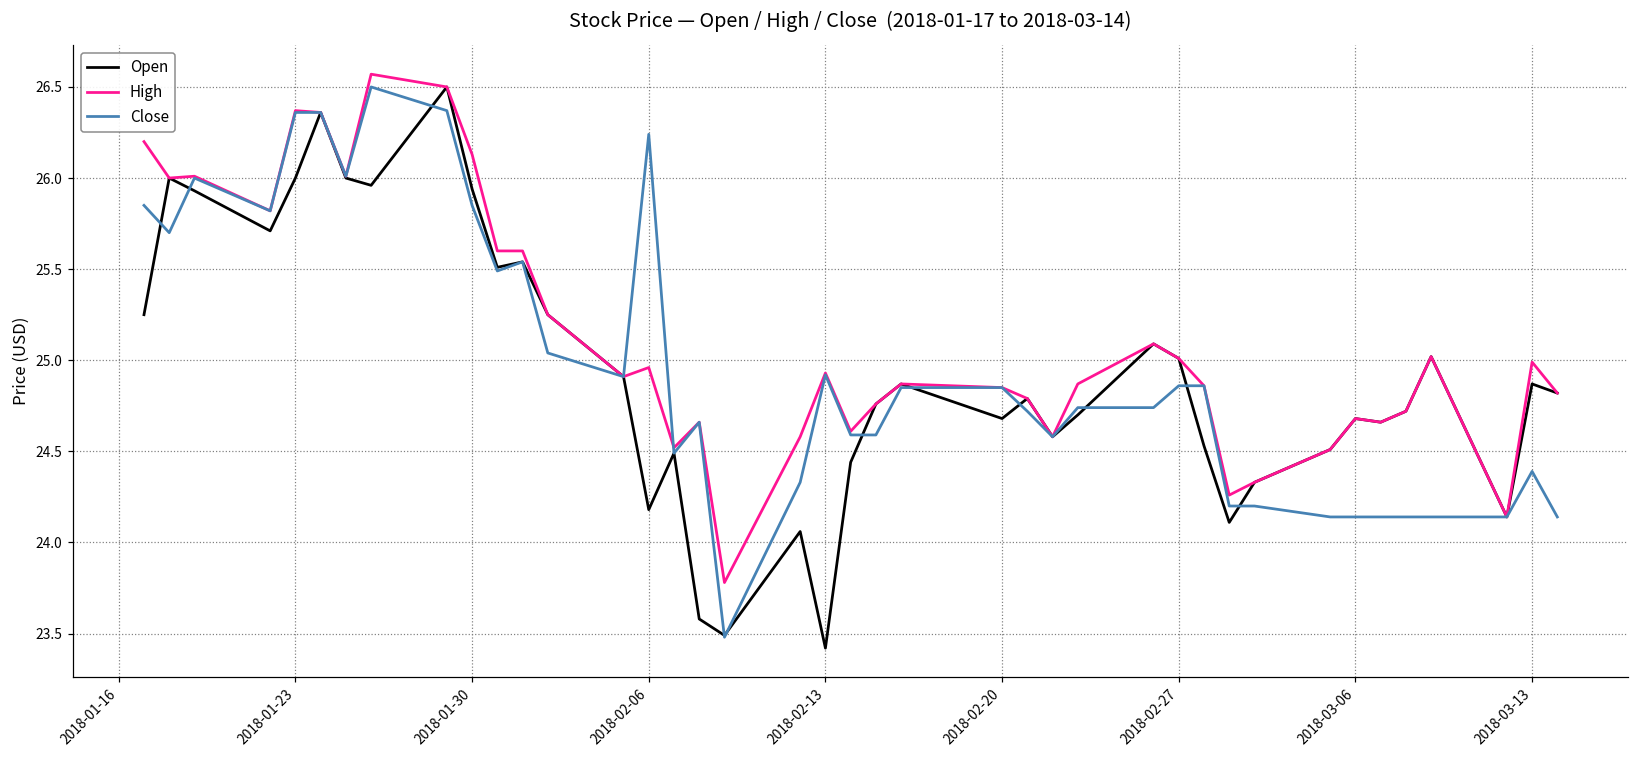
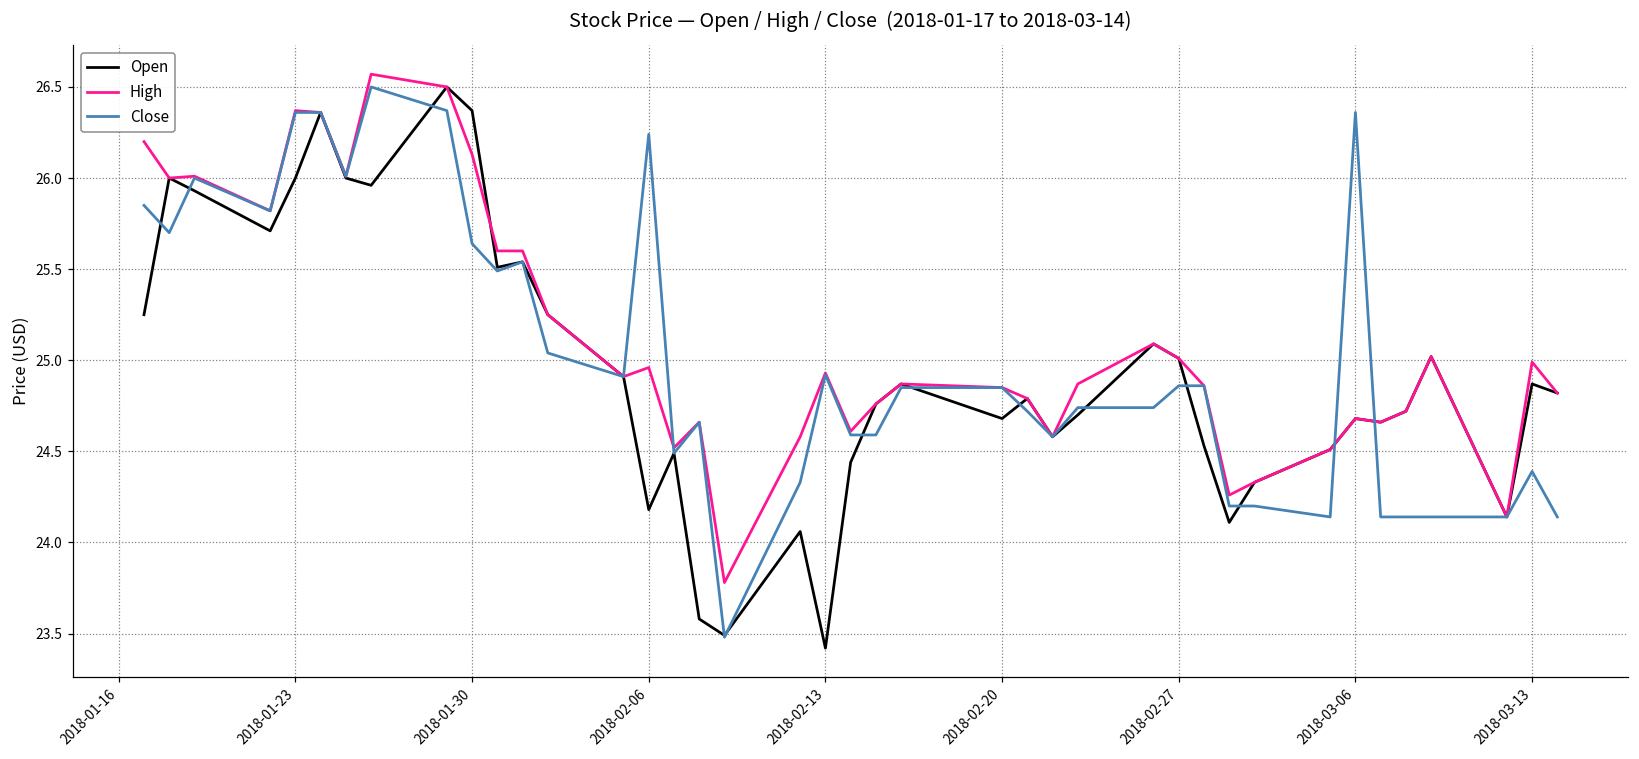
  {
    "Open": {
      "2018-01-23": 26.00,
-     "2018-01-30": 25.94,
+     "2018-01-30": 26.37,
      "2018-02-06": 24.18,
      "2018-02-13": 23.42,
      "2018-02-20": 24.68,
      "2018-03-13": 24.87
    },
    "High": {
      "2018-01-30": 26.13,
      "2018-02-06": 24.96,
      "2018-03-13": 24.99
    },
    "Close": {
-     "2018-01-30": 25.85,
+     "2018-01-30": 25.64,
      "2018-02-06": 26.24,
      "2018-02-27": 24.86,
-     "2018-03-06": 24.14,
+     "2018-03-06": 26.36,
      "2018-03-13": 24.39
    }
  }
